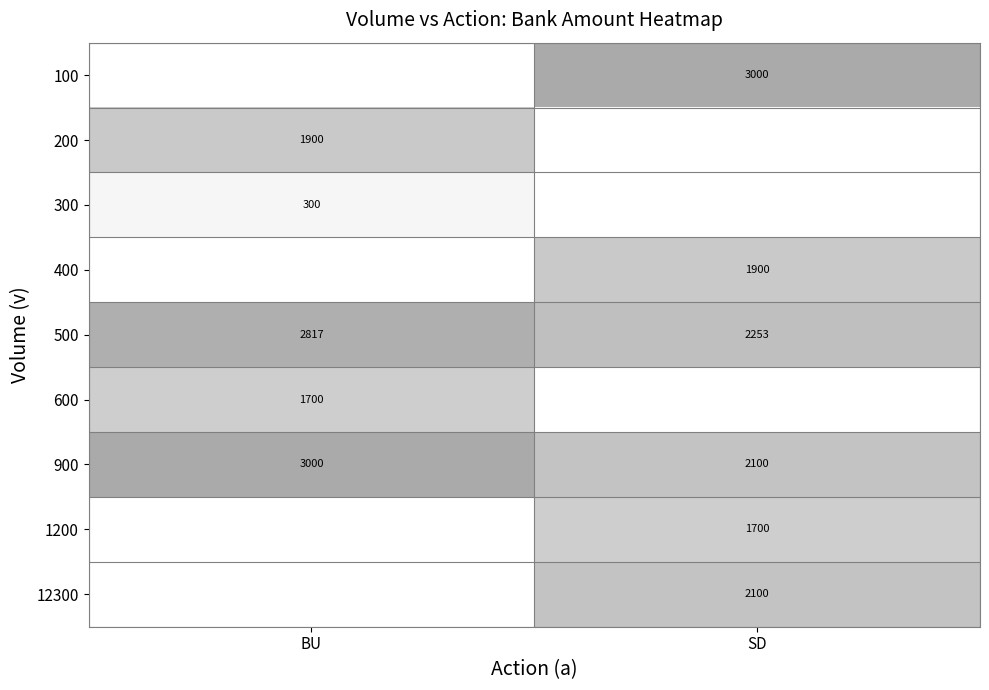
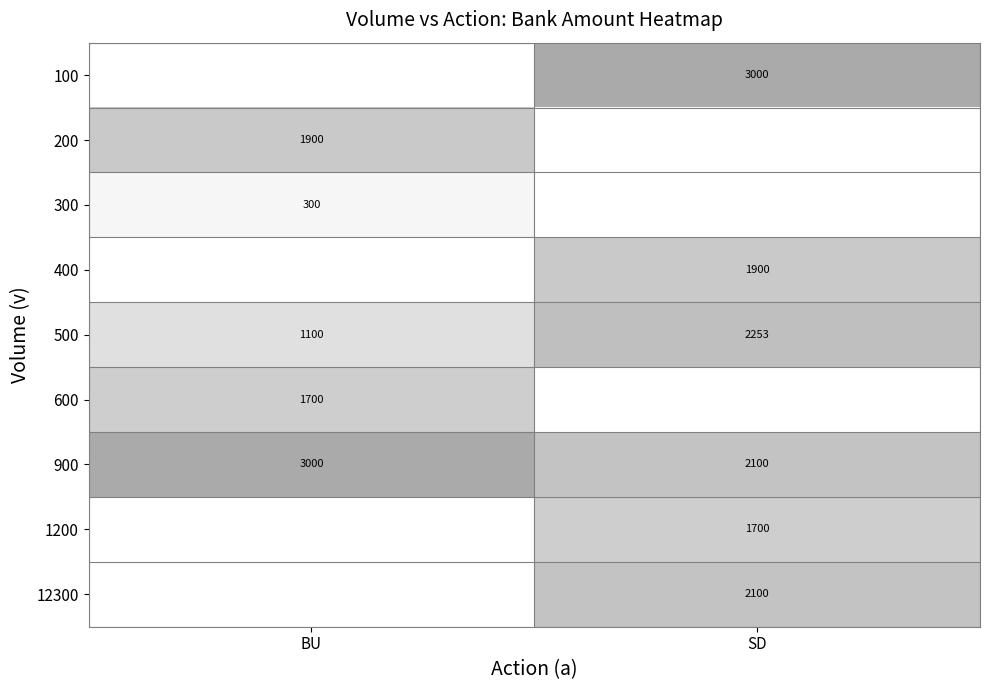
  {
    "100": {
      "SD": 3000
    },
    "200": {
      "BU": 1900
    },
    "300": {
      "BU": 300
    },
    "400": {
      "SD": 1900
    },
    "500": {
-     "BU": 2817,
+     "BU": 1100,
      "SD": 2253
    },
    "600": {
      "BU": 1700
    },
    "900": {
      "BU": 3000,
      "SD": 2100
    },
    "1200": {
      "SD": 1700
    },
    "12300": {
      "SD": 2100
    }
  }
